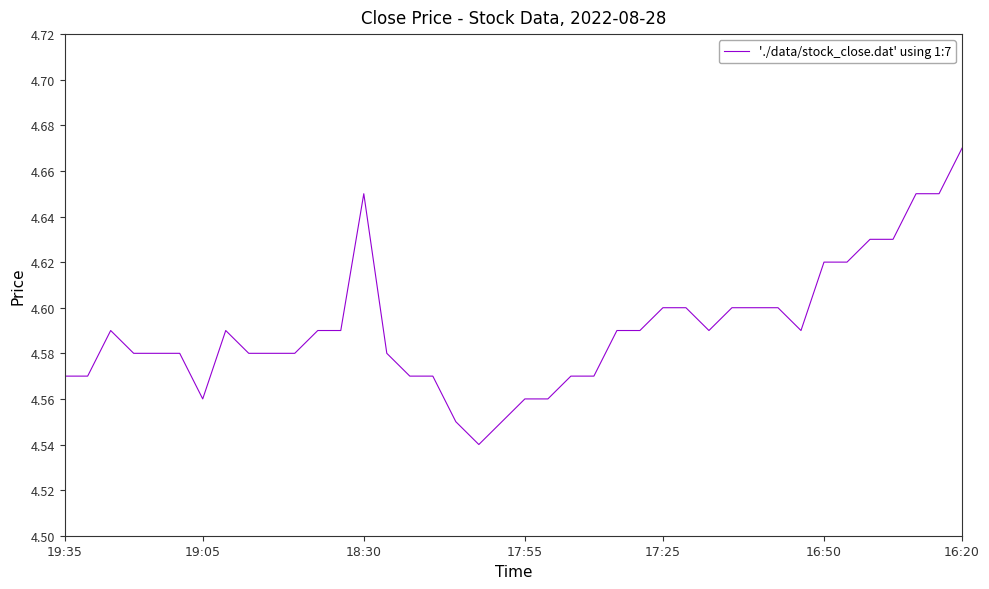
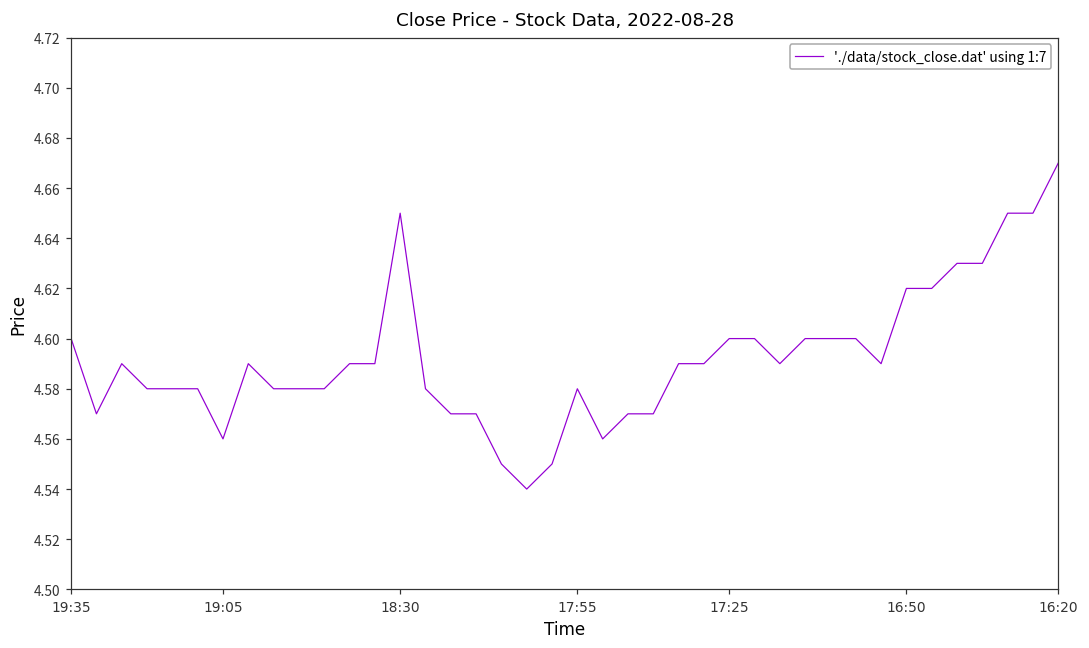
  {
-   "19:35": 4.57,
+   "19:35": 4.60,
    "19:05": 4.56,
    "18:30": 4.65,
-   "17:55": 4.56,
+   "17:55": 4.58,
    "17:25": 4.60,
    "16:50": 4.62,
    "16:20": 4.67
  }
